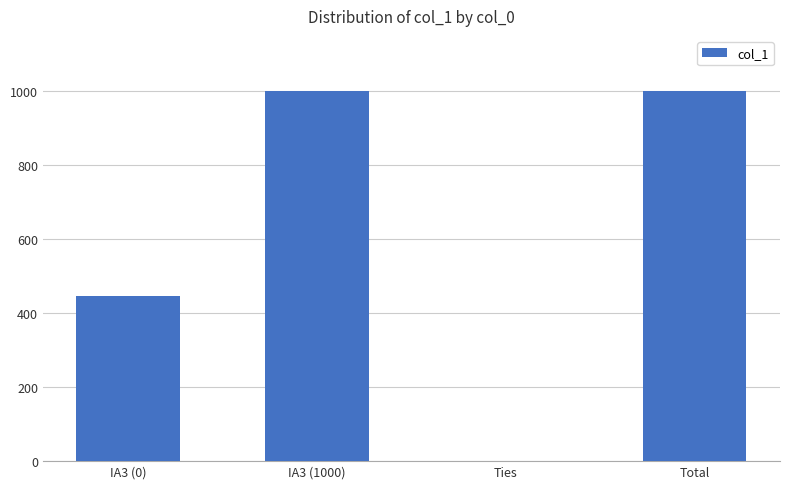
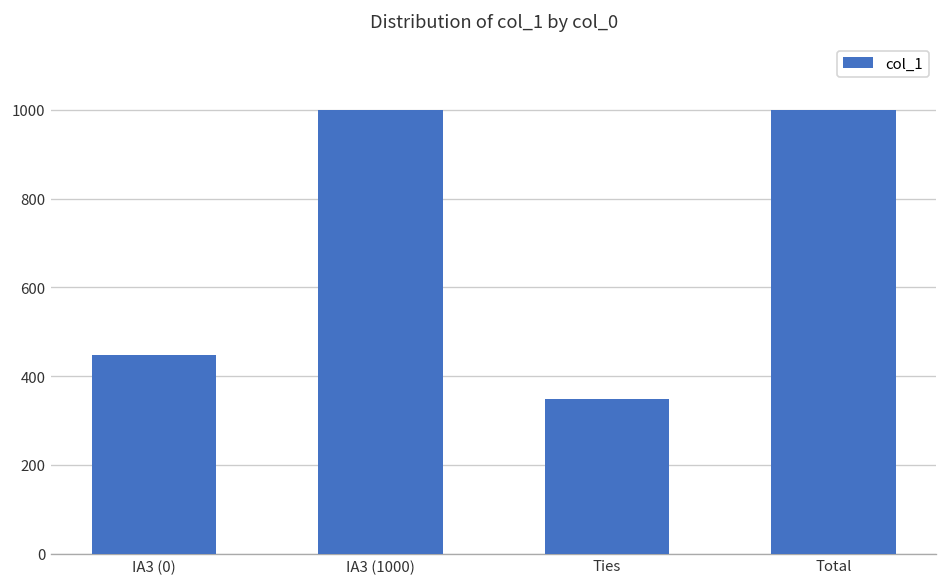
  {
    "IA3 (0)": 450,
    "IA3 (1000)": 1000,
-   "Ties": 0,
+   "Ties": 350,
    "Total": 1000
  }
